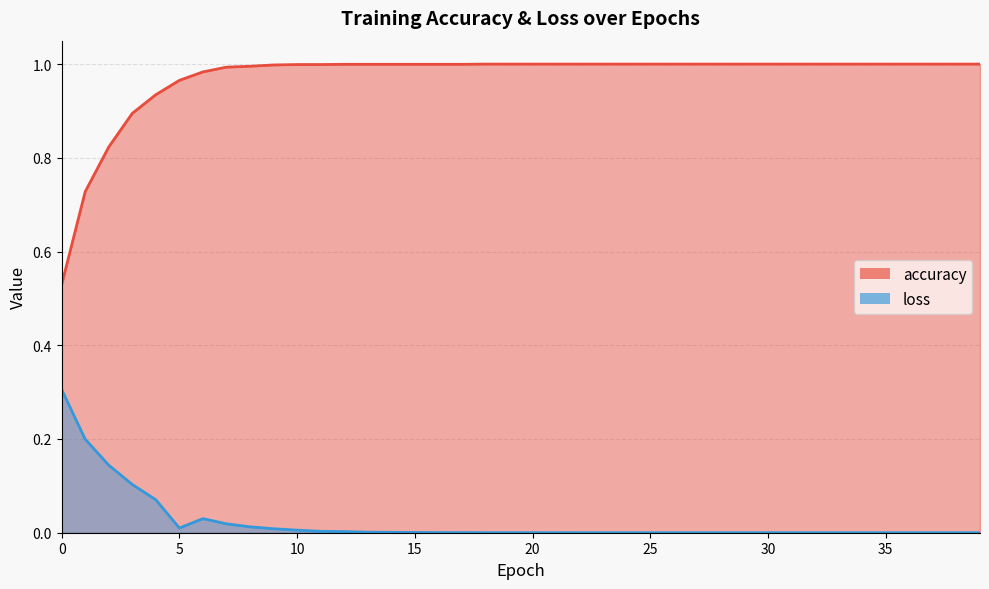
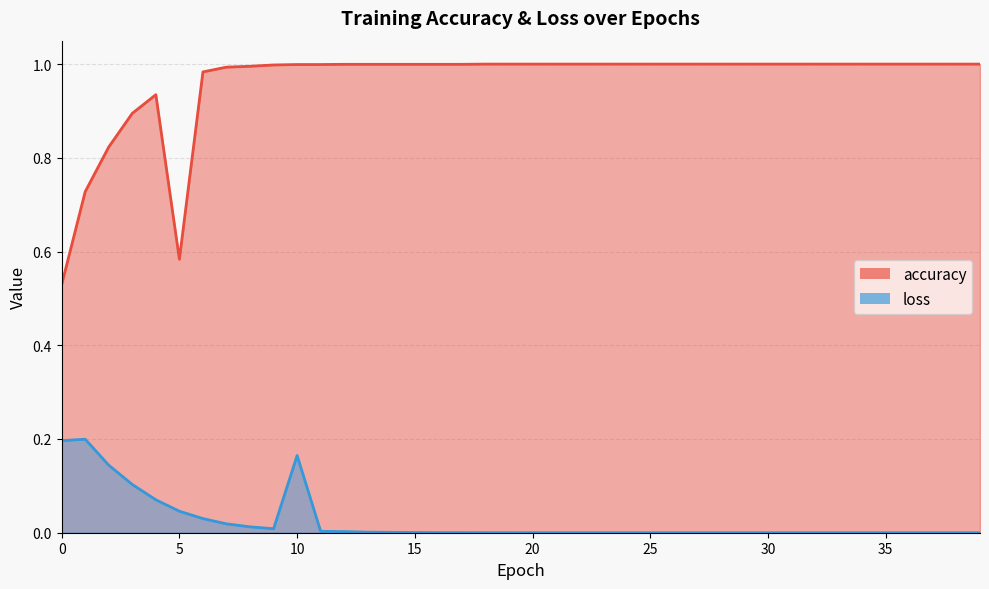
  {
    "accuracy": {
      "0": 0.53,
-     "5": 0.97,
+     "5": 0.58,
      "10": 1.00,
      "15": 1.00,
      "20": 1.00,
      "25": 1.00,
      "30": 1.00,
      "35": 1.00
    },
    "loss": {
-     "0": 0.31,
-     "5": 0.01,
-     "10": 0.01,
+     "0": 0.20,
+     "5": 0.05,
+     "10": 0.16,
      "15": 0.00,
      "20": 0.00,
      "25": 0.00,
      "30": 0.00,
      "35": 0.00
    }
  }
